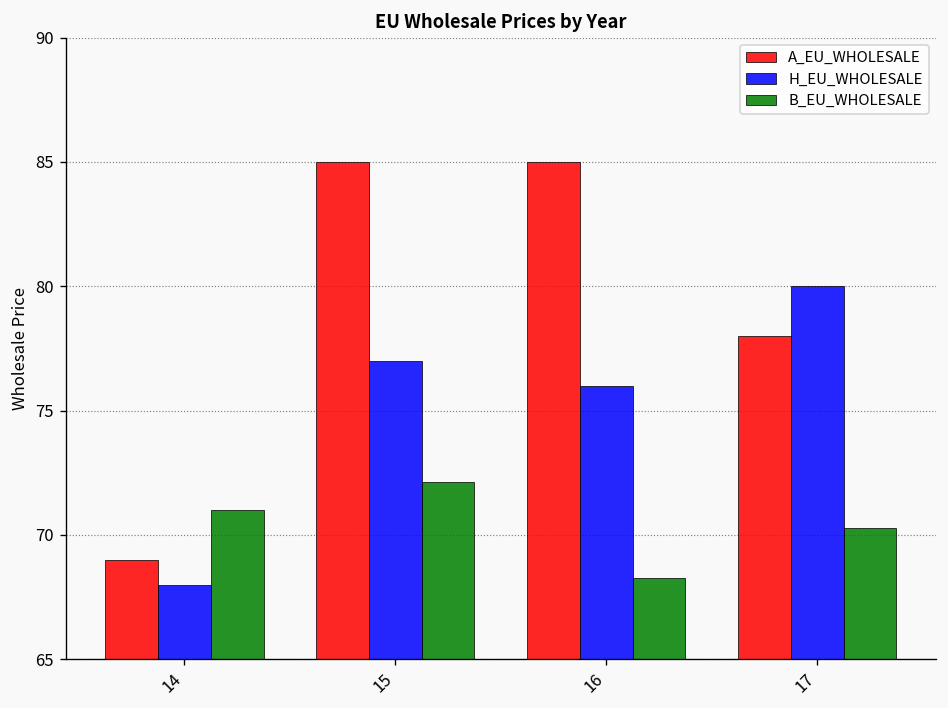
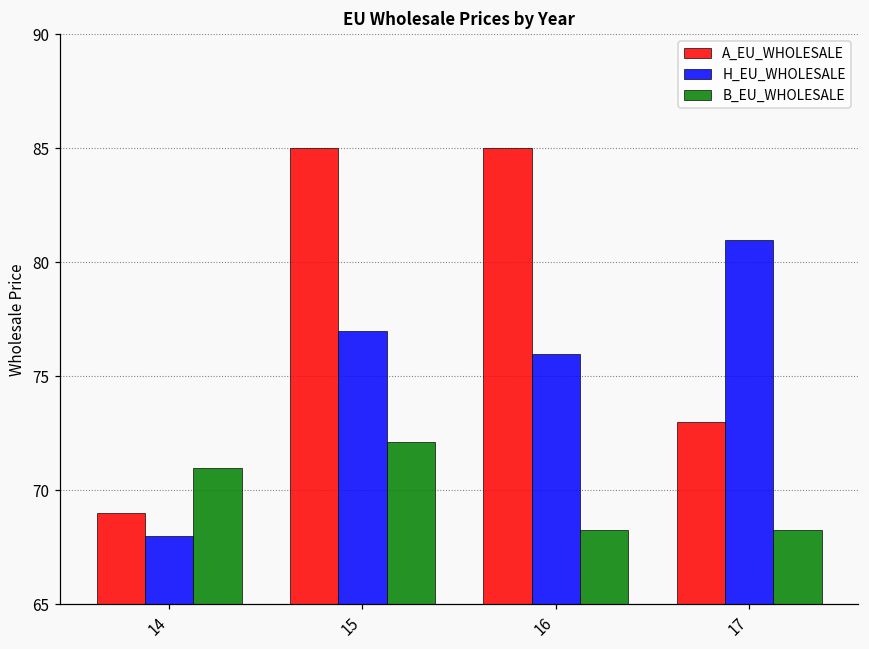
  {
    "A_EU_WHOLESALE": {
      "14": 69,
      "15": 85,
      "16": 85,
-     "17": 78
+     "17": 73
    },
    "H_EU_WHOLESALE": {
      "14": 68,
      "15": 77,
      "16": 76,
-     "17": 80
+     "17": 81
    },
    "B_EU_WHOLESALE": {
      "14": 71.0,
      "15": 72.1,
      "16": 68.3,
-     "17": 70.3
+     "17": 68.3
    }
  }
